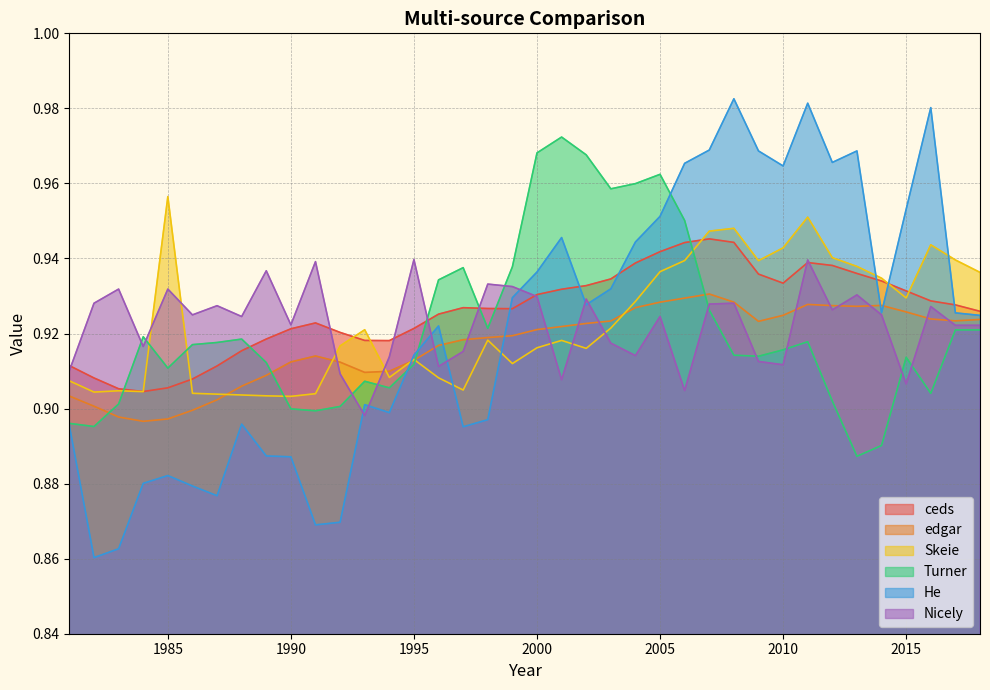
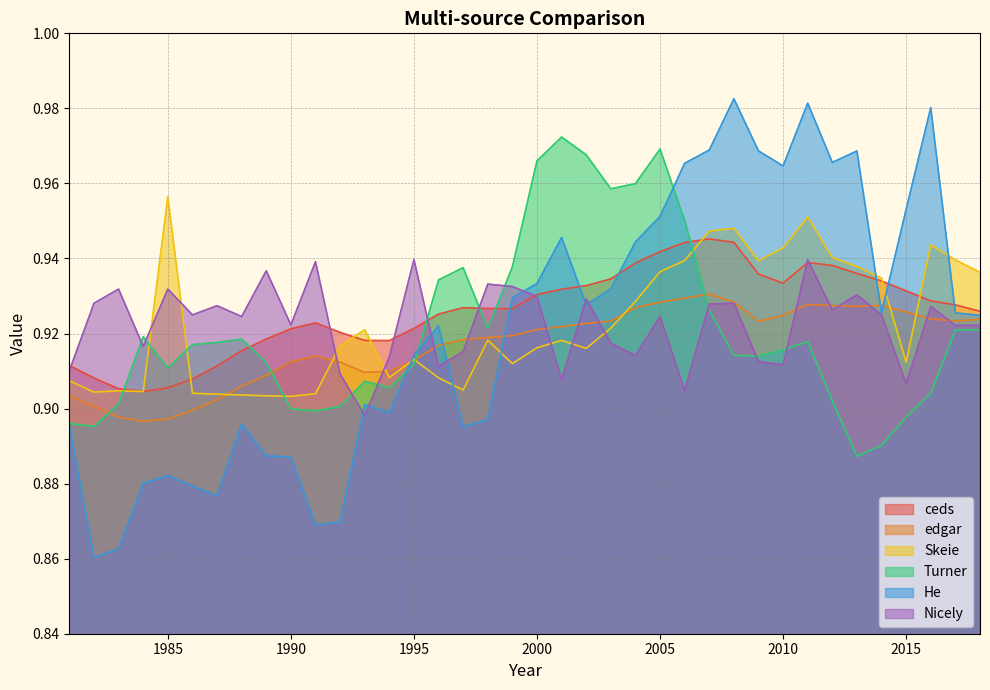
  {
    "Skeie": {
      "1985": 0.956,
      "1990": 0.903,
      "2000": 0.916,
      "2005": 0.936,
      "2010": 0.943,
-     "2015": 0.929
+     "2015": 0.912
    },
    "Turner": {
      "1985": 0.911,
      "1990": 0.900,
      "1995": 0.912,
-     "2000": 0.968,
-     "2005": 0.962,
+     "2000": 0.966,
+     "2005": 0.969,
      "2010": 0.916,
-     "2015": 0.914
+     "2015": 0.898
    },
    "He": {
      "1985": 0.882,
      "1990": 0.887,
      "1995": 0.914,
-     "2000": 0.936,
+     "2000": 0.933,
      "2005": 0.951,
      "2010": 0.965,
      "2015": 0.953
    },
    "Nicely": {
      "1985": 0.932,
      "1990": 0.922,
      "1995": 0.940,
      "2005": 0.925,
      "2010": 0.912,
      "2015": 0.907
    }
  }
